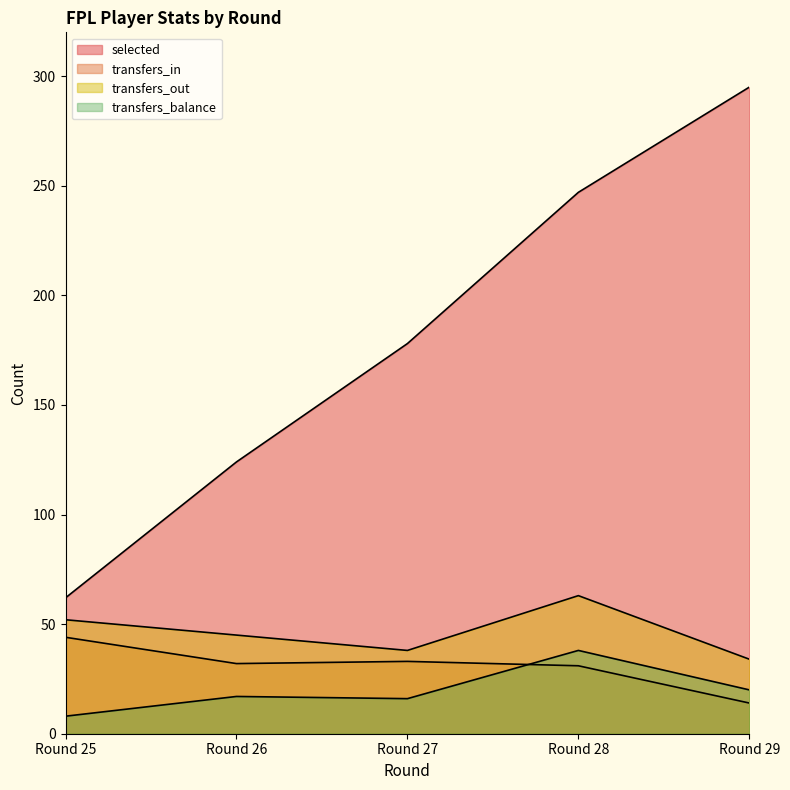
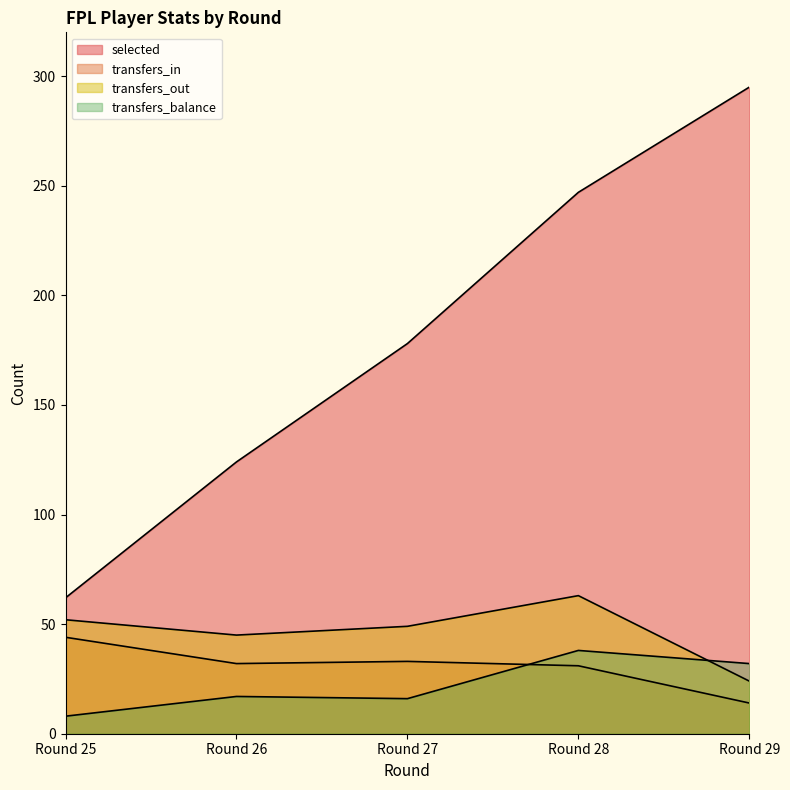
  {
    "transfers_out": {
      "Round 25": 52,
      "Round 26": 45,
-     "Round 27": 38,
+     "Round 27": 49,
      "Round 28": 63,
-     "Round 29": 34
+     "Round 29": 24
    },
    "transfers_balance": {
      "Round 25": 8,
      "Round 26": 17,
      "Round 27": 16,
      "Round 28": 38,
-     "Round 29": 20
+     "Round 29": 32
    }
  }
